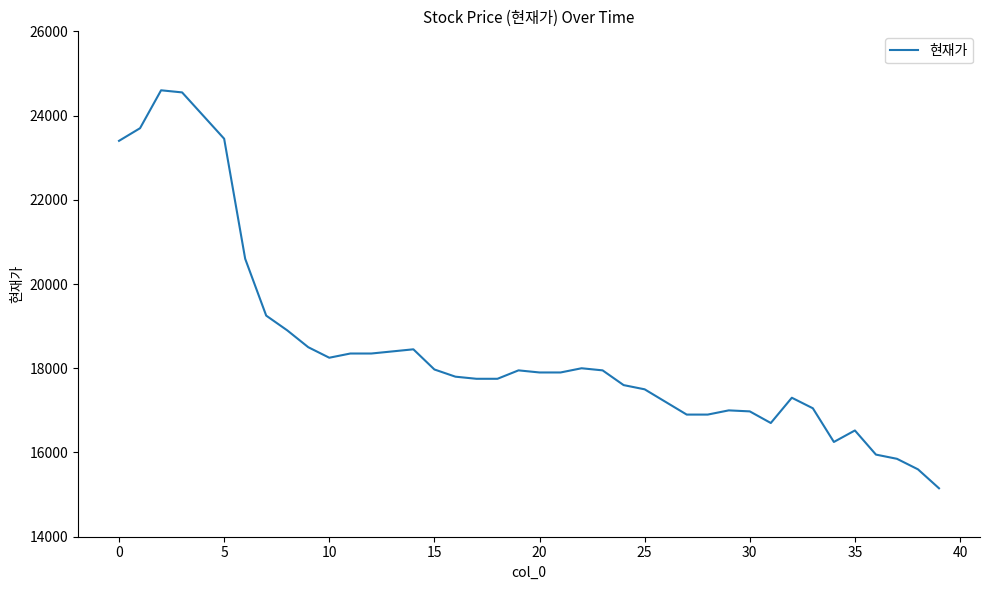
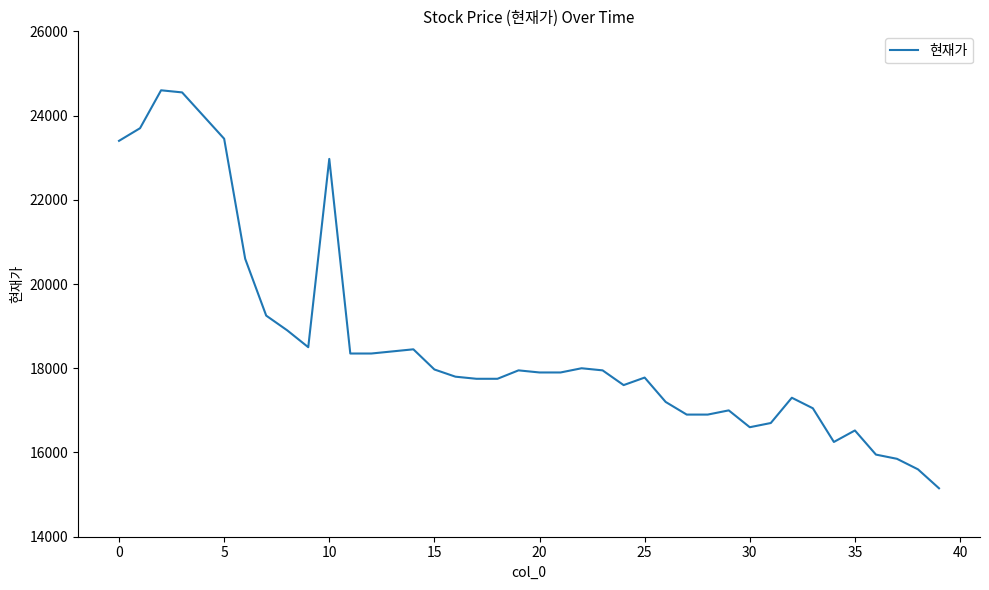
  {
    "0": 23400,
    "5": 23500,
-   "10": 18300,
+   "10": 23000,
    "15": 18000,
    "20": 17900,
-   "25": 17500,
-   "30": 17000,
+   "25": 17800,
+   "30": 16600,
    "35": 16500
  }
